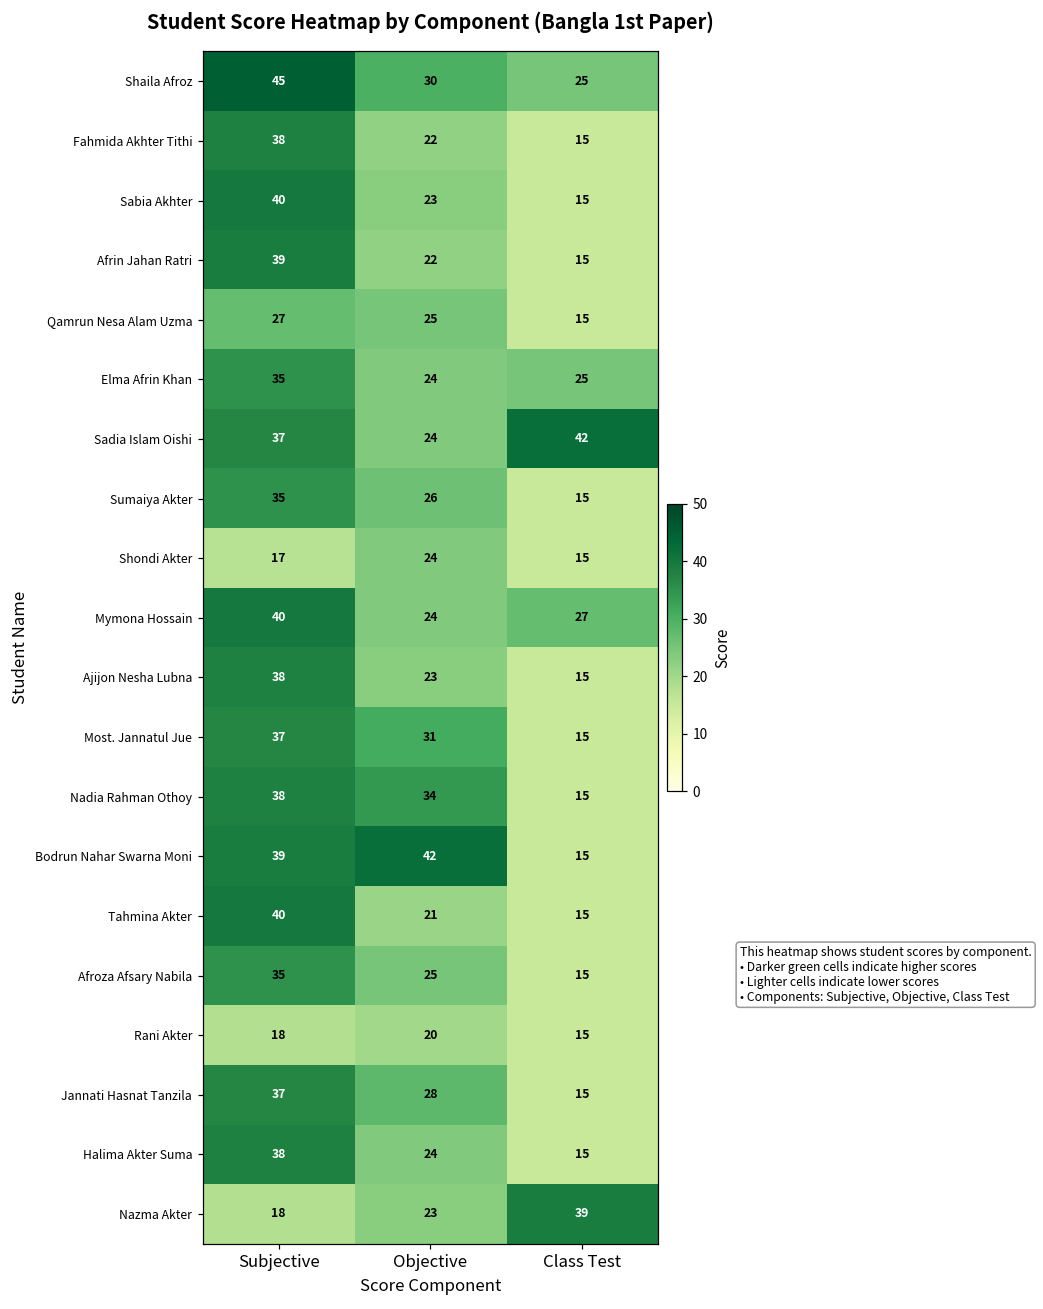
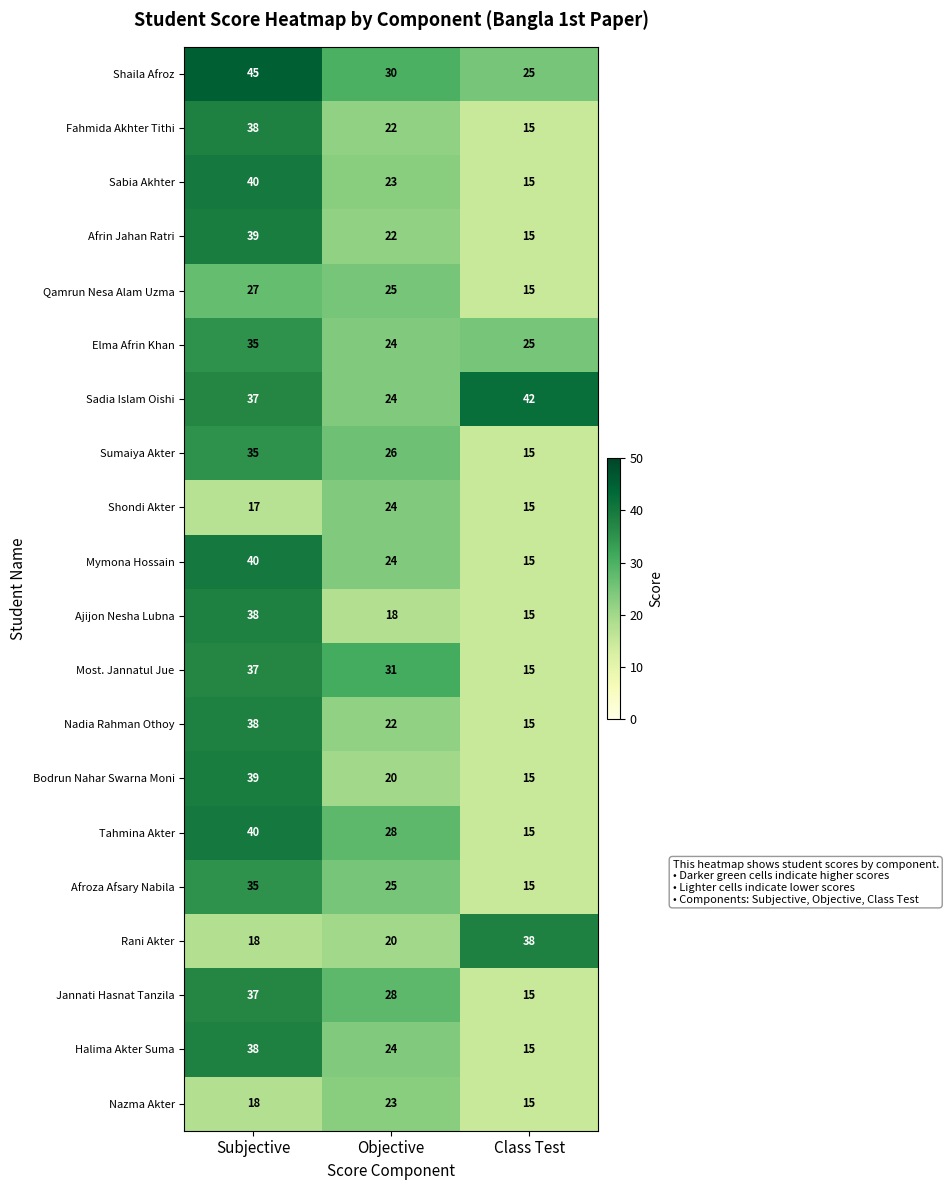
  {
    "Shaila Afroz": {
      "Subjective": 45,
      "Objective": 30,
      "Class Test": 25
    },
    "Fahmida Akhter Tithi": {
      "Subjective": 38,
      "Objective": 22,
      "Class Test": 15
    },
    "Sabia Akhter": {
      "Subjective": 40,
      "Objective": 23,
      "Class Test": 15
    },
    "Afrin Jahan Ratri": {
      "Subjective": 39,
      "Objective": 22,
      "Class Test": 15
    },
    "Qamrun Nesa Alam Uzma": {
      "Subjective": 27,
      "Objective": 25,
      "Class Test": 15
    },
    "Elma Afrin Khan": {
      "Subjective": 35,
      "Objective": 24,
      "Class Test": 25
    },
    "Sadia Islam Oishi": {
      "Subjective": 37,
      "Objective": 24,
      "Class Test": 42
    },
    "Sumaiya Akter": {
      "Subjective": 35,
      "Objective": 26,
      "Class Test": 15
    },
    "Shondi Akter": {
      "Subjective": 17,
      "Objective": 24,
      "Class Test": 15
    },
    "Mymona Hossain": {
      "Subjective": 40,
      "Objective": 24,
-     "Class Test": 27
+     "Class Test": 15
    },
    "Ajijon Nesha Lubna": {
      "Subjective": 38,
-     "Objective": 23,
+     "Objective": 18,
      "Class Test": 15
    },
    "Most. Jannatul Jue": {
      "Subjective": 37,
      "Objective": 31,
      "Class Test": 15
    },
    "Nadia Rahman Othoy": {
      "Subjective": 38,
-     "Objective": 34,
+     "Objective": 22,
      "Class Test": 15
    },
    "Bodrun Nahar Swarna Moni": {
      "Subjective": 39,
-     "Objective": 42,
+     "Objective": 20,
      "Class Test": 15
    },
    "Tahmina Akter": {
      "Subjective": 40,
-     "Objective": 21,
+     "Objective": 28,
      "Class Test": 15
    },
    "Afroza Afsary Nabila": {
      "Subjective": 35,
      "Objective": 25,
      "Class Test": 15
    },
    "Rani Akter": {
      "Subjective": 18,
      "Objective": 20,
-     "Class Test": 15
+     "Class Test": 38
    },
    "Jannati Hasnat Tanzila": {
      "Subjective": 37,
      "Objective": 28,
      "Class Test": 15
    },
    "Halima Akter Suma": {
      "Subjective": 38,
      "Objective": 24,
      "Class Test": 15
    },
    "Nazma Akter": {
      "Subjective": 18,
      "Objective": 23,
-     "Class Test": 39
+     "Class Test": 15
    }
  }
